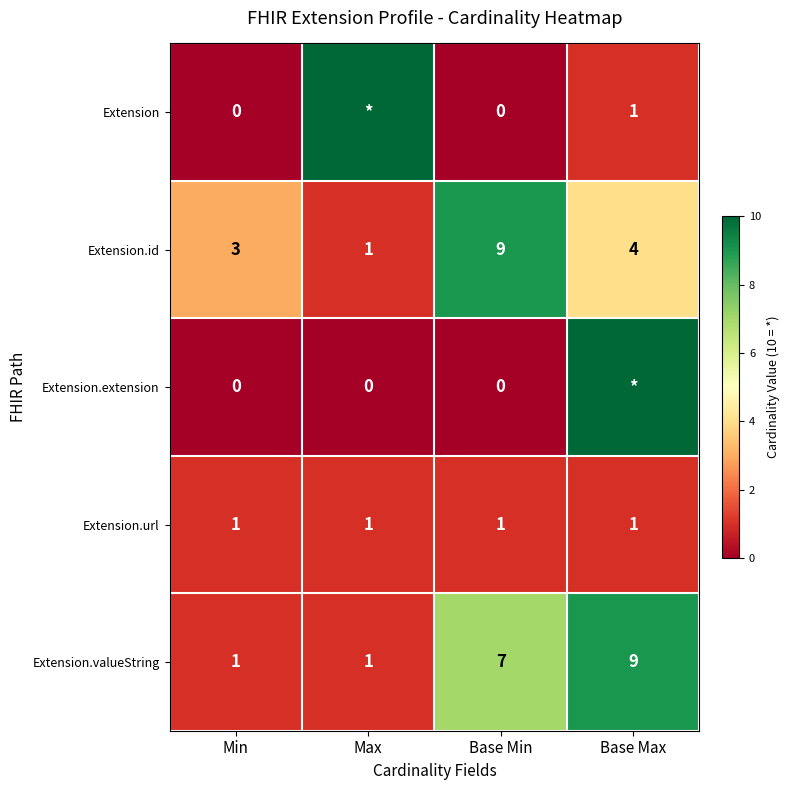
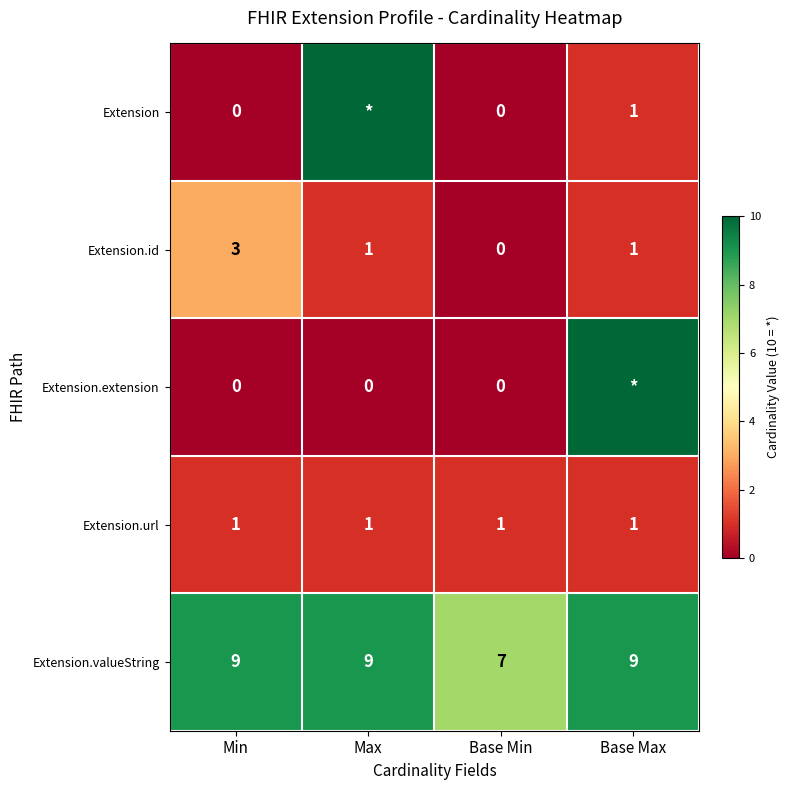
  {
    "Extension": {
      "Min": 0,
      "Base Min": 0,
      "Base Max": 1
    },
    "Extension.id": {
      "Min": 3,
      "Max": 1,
-     "Base Min": 9,
-     "Base Max": 4
+     "Base Min": 0,
+     "Base Max": 1
    },
    "Extension.extension": {
      "Min": 0,
      "Max": 0,
      "Base Min": 0
    },
    "Extension.url": {
      "Min": 1,
      "Max": 1,
      "Base Min": 1,
      "Base Max": 1
    },
    "Extension.valueString": {
-     "Min": 1,
-     "Max": 1,
+     "Min": 9,
+     "Max": 9,
      "Base Min": 7,
      "Base Max": 9
    }
  }
